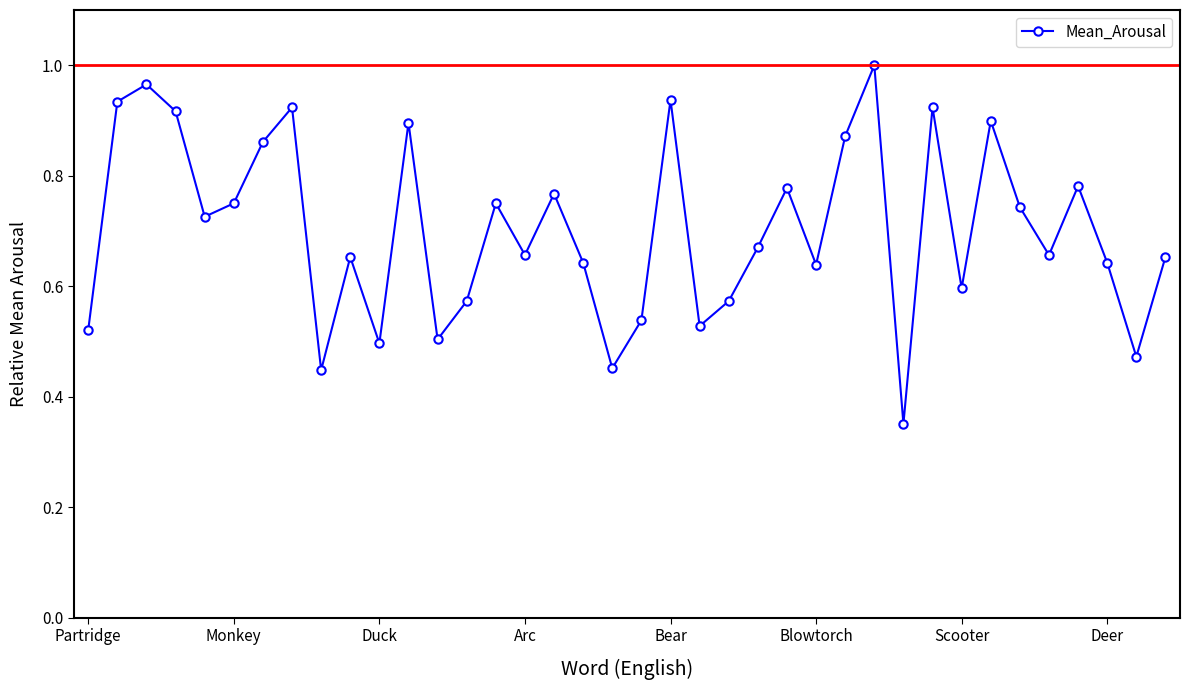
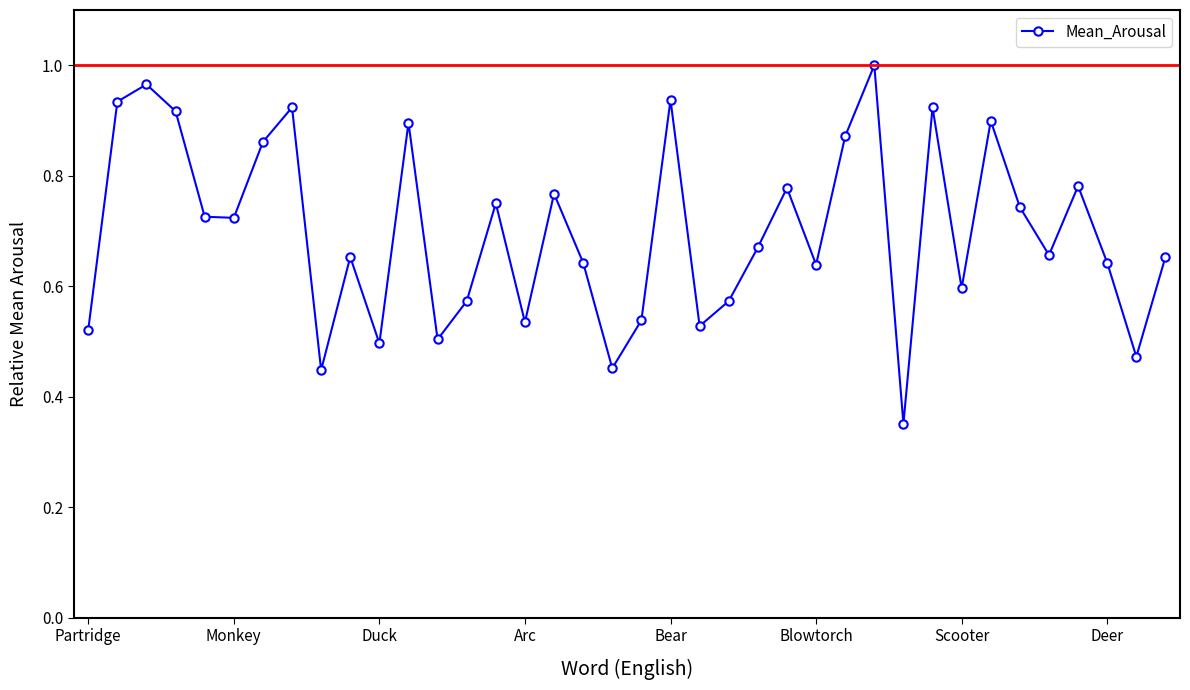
  {
    "Partridge": 0.52,
-   "Monkey": 0.75,
+   "Monkey": 0.72,
    "Duck": 0.50,
-   "Arc": 0.66,
+   "Arc": 0.53,
    "Bear": 0.94,
    "Blowtorch": 0.64,
    "Scooter": 0.60,
    "Deer": 0.64
  }
